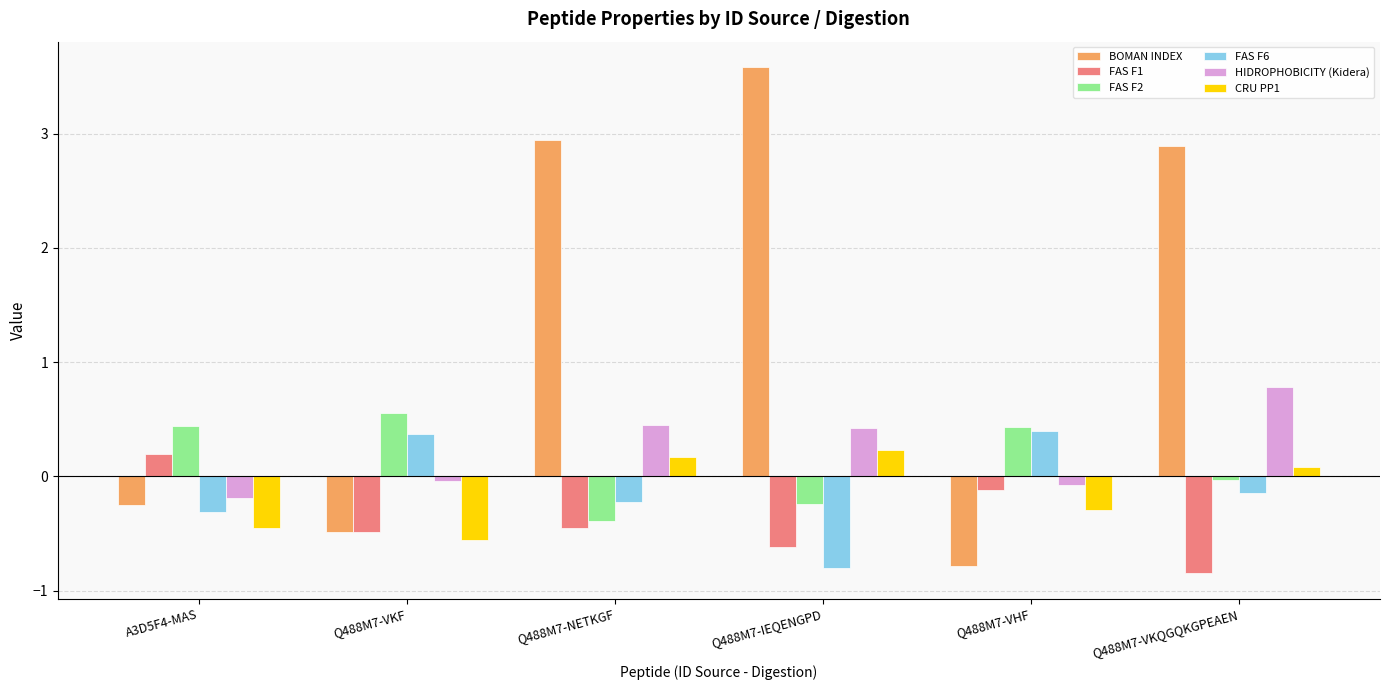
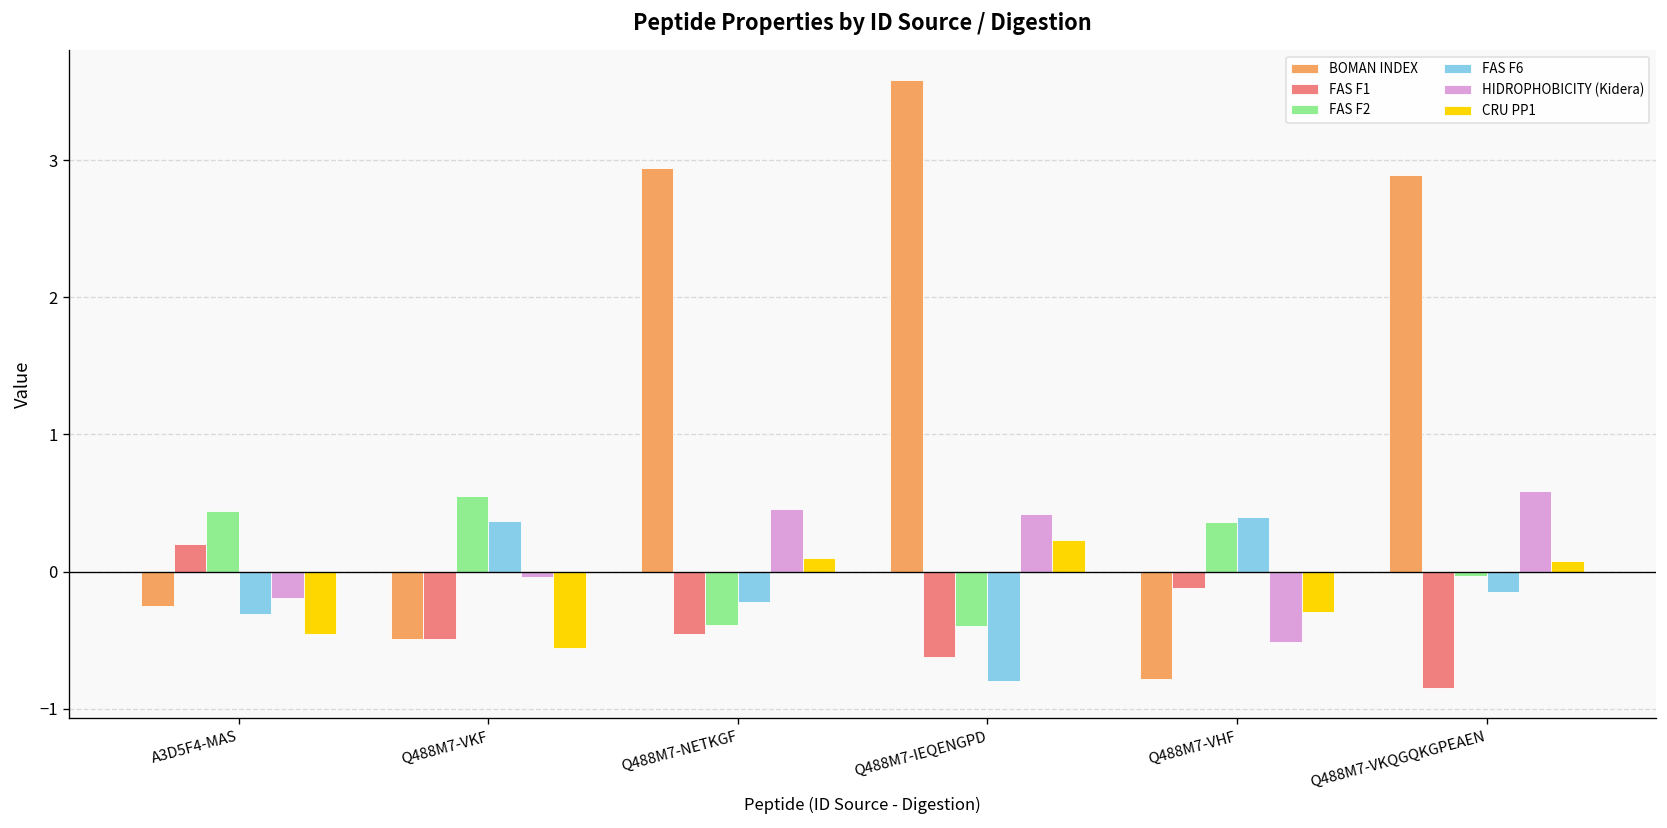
  {
    "FAS F2": {
      "A3D5F4-MAS": 0.44,
      "Q488M7-VKF": 0.55,
      "Q488M7-NETKGF": -0.39,
-     "Q488M7-IEQENGPD": -0.24,
-     "Q488M7-VHF": 0.43,
+     "Q488M7-IEQENGPD": -0.40,
+     "Q488M7-VHF": 0.36,
      "Q488M7-VKQGQKGPEAEN": -0.04
    },
    "FAS F6": {
      "A3D5F4-MAS": -0.31,
      "Q488M7-VKF": 0.37,
      "Q488M7-NETKGF": -0.22,
      "Q488M7-IEQENGPD": -0.80,
      "Q488M7-VHF": 0.40,
      "Q488M7-VKQGQKGPEAEN": -0.15
    },
    "HIDROPHOBICITY (Kidera)": {
      "A3D5F4-MAS": -0.19,
      "Q488M7-VKF": -0.04,
      "Q488M7-NETKGF": 0.45,
      "Q488M7-IEQENGPD": 0.42,
-     "Q488M7-VHF": -0.08,
-     "Q488M7-VKQGQKGPEAEN": 0.78
+     "Q488M7-VHF": -0.52,
+     "Q488M7-VKQGQKGPEAEN": 0.58
    },
    "CRU PP1": {
      "A3D5F4-MAS": -0.46,
      "Q488M7-VKF": -0.56,
-     "Q488M7-NETKGF": 0.17,
+     "Q488M7-NETKGF": 0.10,
      "Q488M7-IEQENGPD": 0.23,
      "Q488M7-VHF": -0.29,
      "Q488M7-VKQGQKGPEAEN": 0.08
    }
  }
